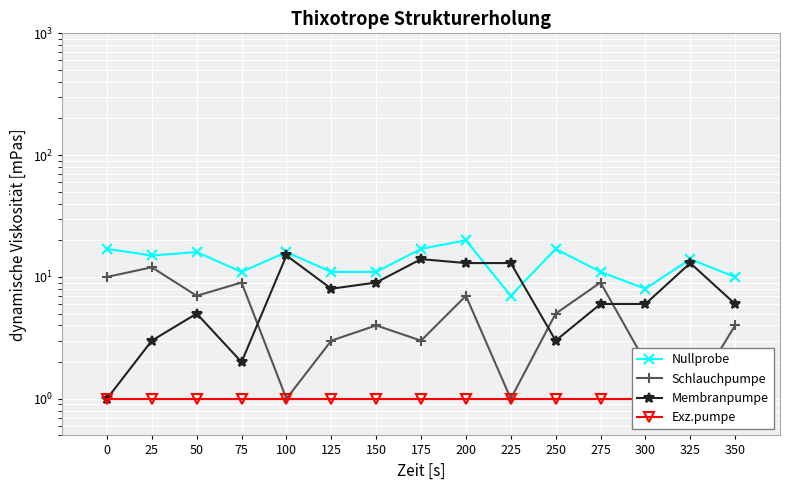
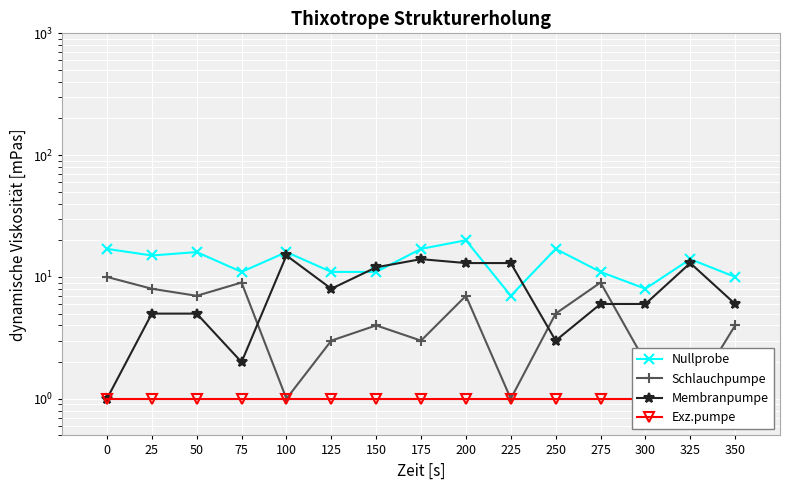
  {
    "Nullprobe": {
      "0": 17,
      "25": 15,
      "50": 16,
      "75": 11,
      "100": 16,
      "125": 11,
      "150": 11,
      "175": 17,
      "200": 20,
      "225": 7,
      "250": 17,
      "275": 11,
      "300": 8,
      "325": 14,
      "350": 10
    },
    "Schlauchpumpe": {
      "0": 10,
-     "25": 12,
+     "25": 8,
      "50": 7,
      "75": 9,
      "125": 3,
      "150": 4,
      "175": 3,
      "200": 7,
      "250": 5,
      "275": 9,
      "350": 4
    },
    "Membranpumpe": {
-     "25": 3,
+     "25": 5,
      "50": 5,
      "75": 2,
      "100": 15,
      "125": 8,
-     "150": 9,
+     "150": 12,
      "175": 14,
      "200": 13,
      "225": 13,
      "250": 3,
      "275": 6,
      "300": 6,
      "325": 13,
      "350": 6
    },
    "Exz.pumpe": {
      "25": 1,
      "50": 1,
      "75": 1,
      "125": 1,
      "150": 1,
      "175": 1,
      "200": 1,
      "250": 1,
      "275": 1
    }
  }
